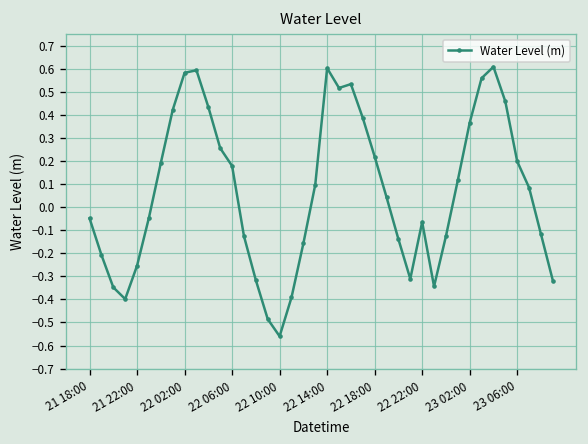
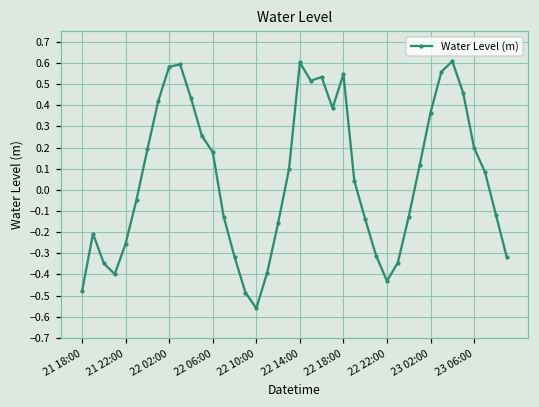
  {
-   "21 18:00": -0.05,
+   "21 18:00": -0.48,
    "21 22:00": -0.25,
    "22 02:00": 0.58,
    "22 06:00": 0.18,
    "22 10:00": -0.56,
    "22 14:00": 0.60,
-   "22 18:00": 0.22,
-   "22 22:00": -0.06,
+   "22 18:00": 0.55,
+   "22 22:00": -0.43,
    "23 02:00": 0.37,
    "23 06:00": 0.20
  }
